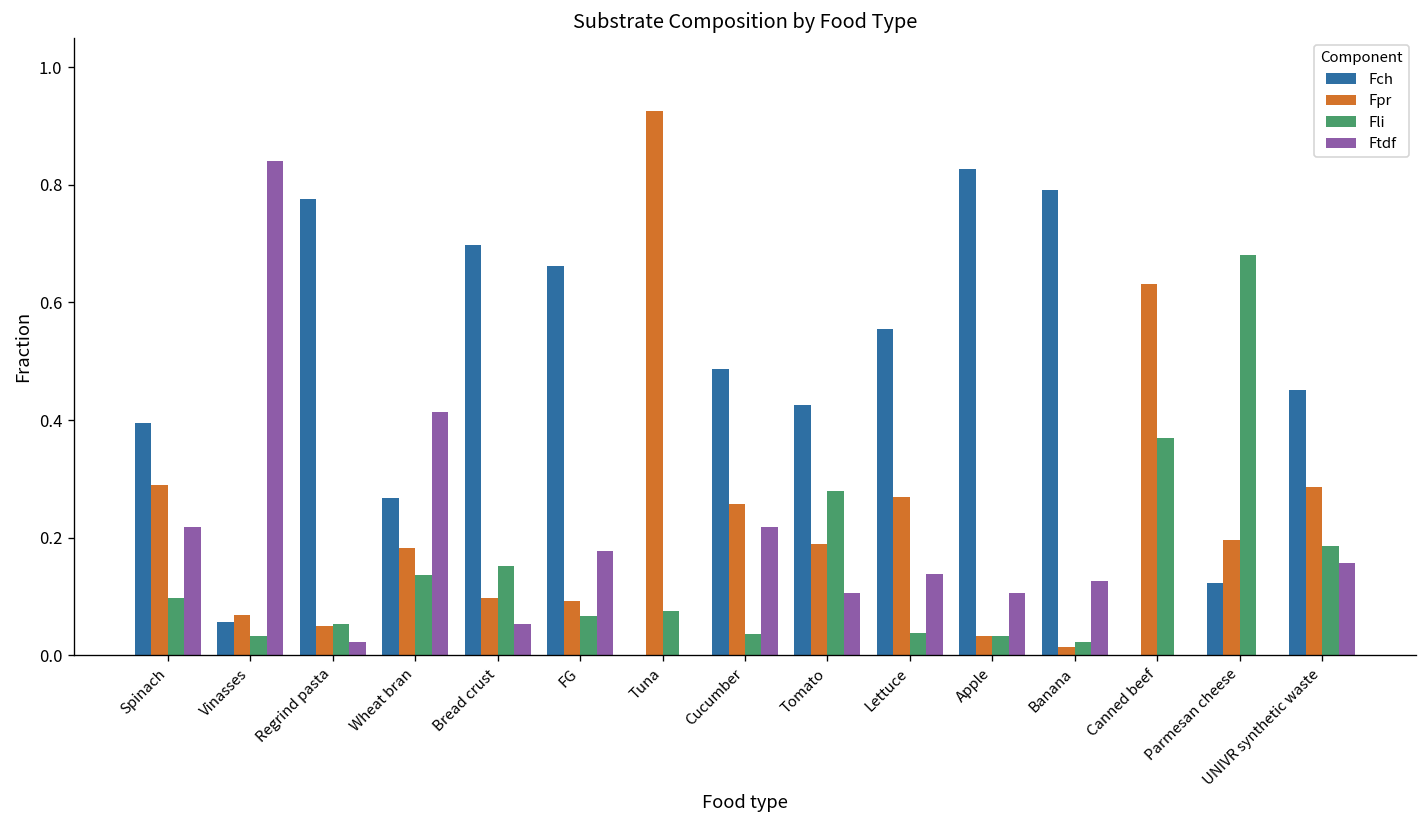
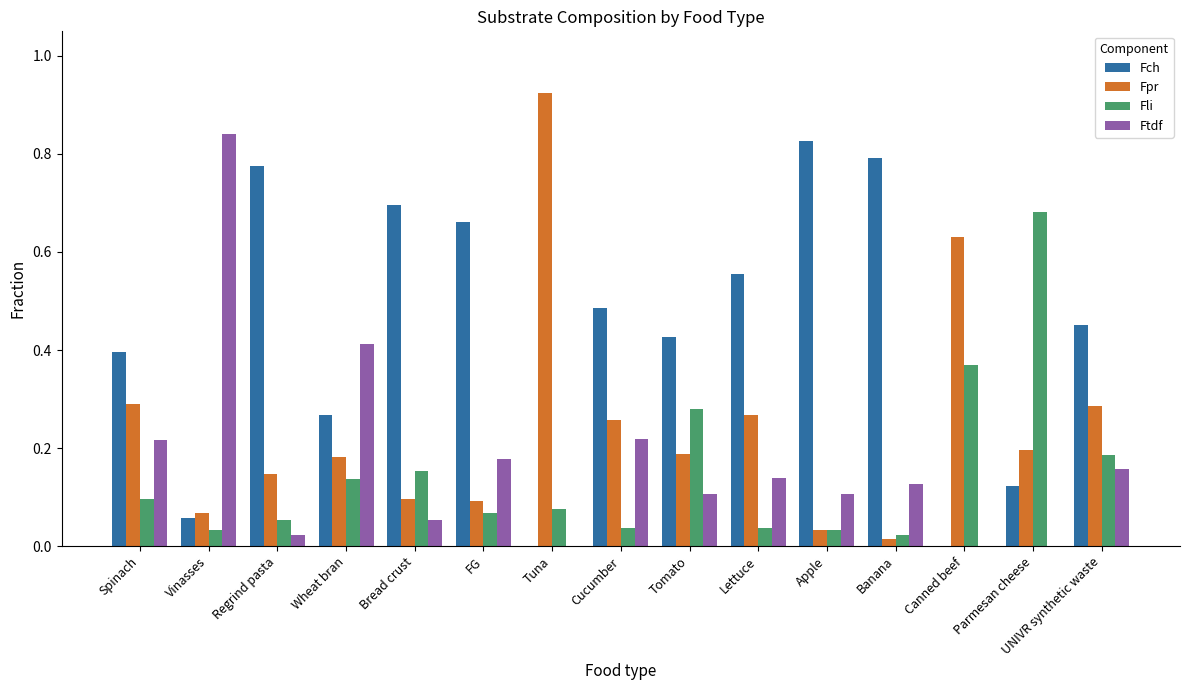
  {
    "Fch": {
      "Spinach": 0.40,
      "Vinasses": 0.06,
      "Regrind pasta": 0.78,
      "Wheat bran": 0.27,
      "Bread crust": 0.70,
      "FG": 0.66,
      "Tuna": 0.00,
      "Cucumber": 0.49,
      "Tomato": 0.43,
      "Lettuce": 0.56,
      "Apple": 0.83,
      "Banana": 0.79,
      "Canned beef": 0.00,
      "Parmesan cheese": 0.12,
      "UNIVR synthetic waste": 0.45
    },
    "Fpr": {
      "Spinach": 0.29,
      "Vinasses": 0.07,
-     "Regrind pasta": 0.05,
+     "Regrind pasta": 0.15,
      "Wheat bran": 0.18,
      "Bread crust": 0.10,
      "FG": 0.09,
      "Tuna": 0.92,
      "Cucumber": 0.26,
      "Tomato": 0.19,
      "Lettuce": 0.27,
      "Apple": 0.03,
      "Banana": 0.01,
      "Canned beef": 0.63,
      "Parmesan cheese": 0.20,
      "UNIVR synthetic waste": 0.29
    },
    "Fli": {
      "Spinach": 0.10,
      "Vinasses": 0.03,
      "Regrind pasta": 0.05,
      "Wheat bran": 0.14,
      "Bread crust": 0.15,
      "FG": 0.07,
      "Tuna": 0.08,
      "Cucumber": 0.04,
      "Tomato": 0.28,
      "Lettuce": 0.04,
      "Apple": 0.03,
      "Banana": 0.02,
      "Canned beef": 0.37,
      "Parmesan cheese": 0.68,
      "UNIVR synthetic waste": 0.19
    },
    "Ftdf": {
      "Spinach": 0.22,
      "Vinasses": 0.84,
      "Regrind pasta": 0.02,
      "Wheat bran": 0.41,
      "Bread crust": 0.05,
      "FG": 0.18,
      "Tuna": 0.00,
      "Cucumber": 0.22,
      "Tomato": 0.11,
      "Lettuce": 0.14,
      "Apple": 0.11,
      "Banana": 0.13,
      "Canned beef": 0.00,
      "Parmesan cheese": 0.00,
      "UNIVR synthetic waste": 0.16
    }
  }
